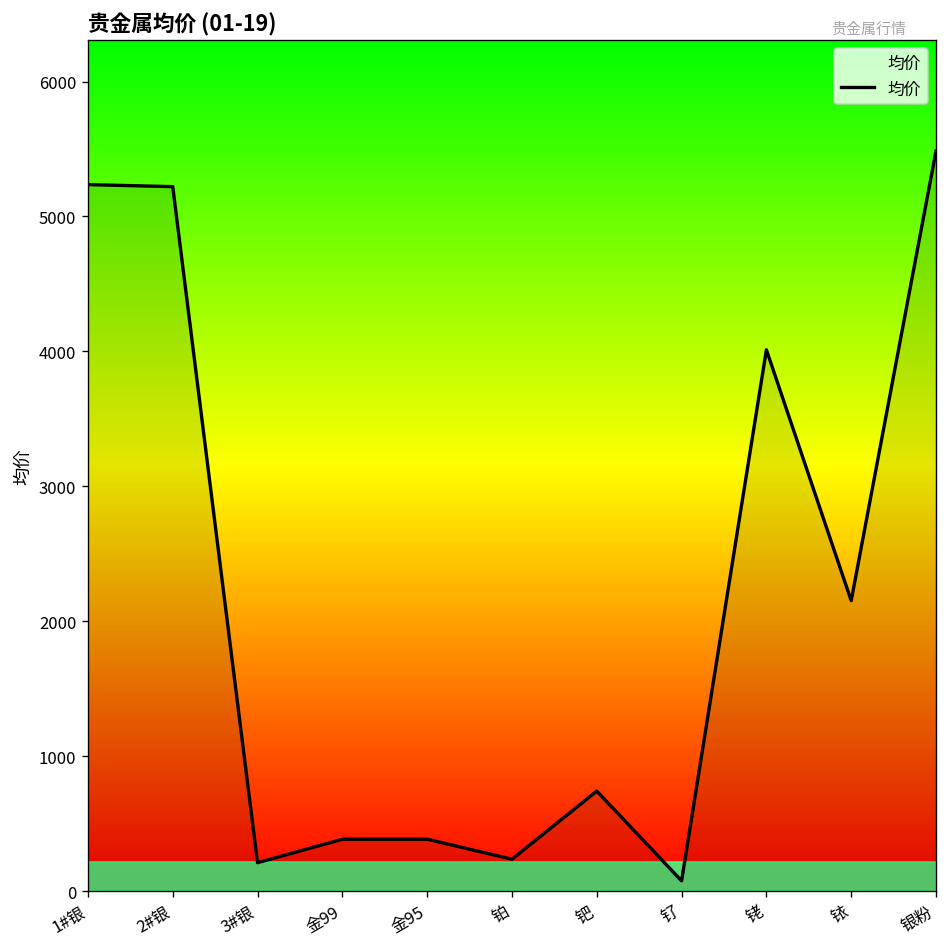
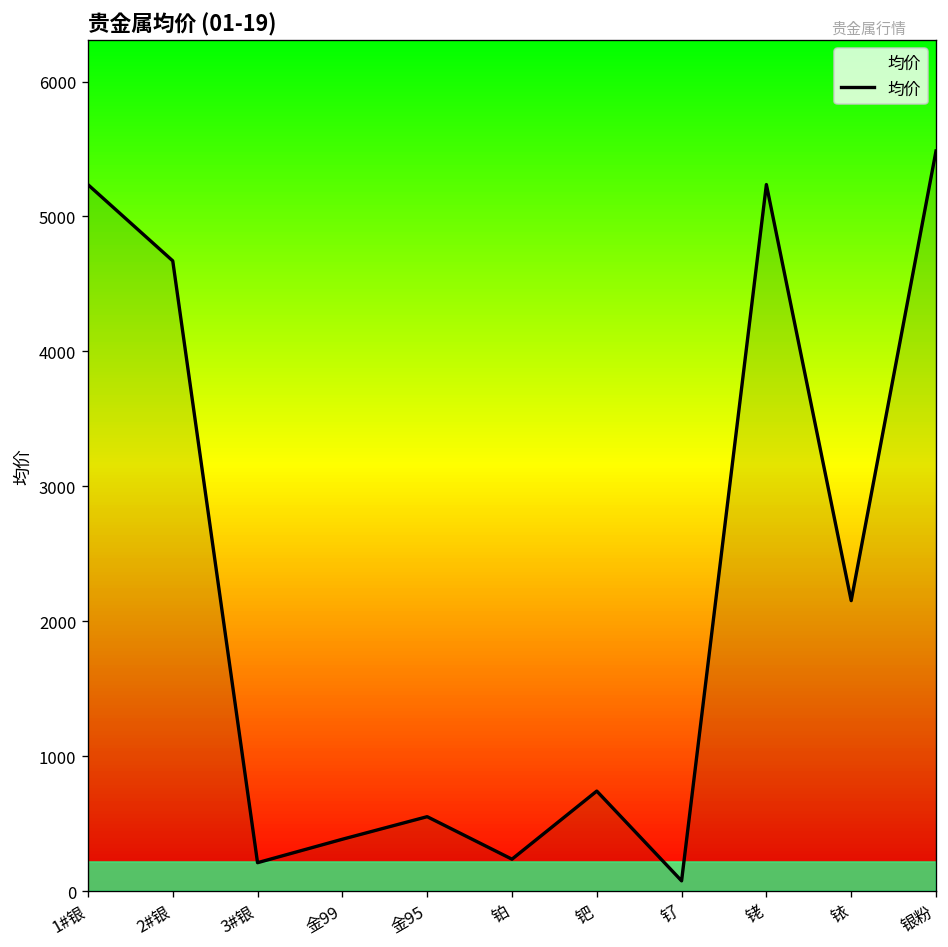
  {
    "1#银": 5240,
-   "2#银": 5220,
+   "2#银": 4670,
    "金99": 380,
-   "金95": 390,
+   "金95": 550,
    "铂": 240,
    "钯": 740,
-   "铑": 4010,
+   "铑": 5240,
    "铱": 2150,
    "银粉": 5490
  }
